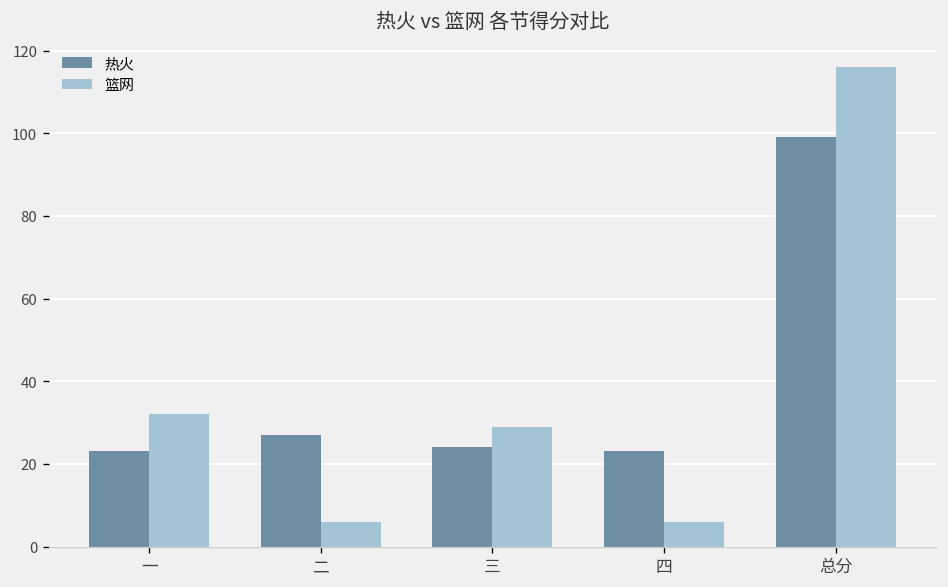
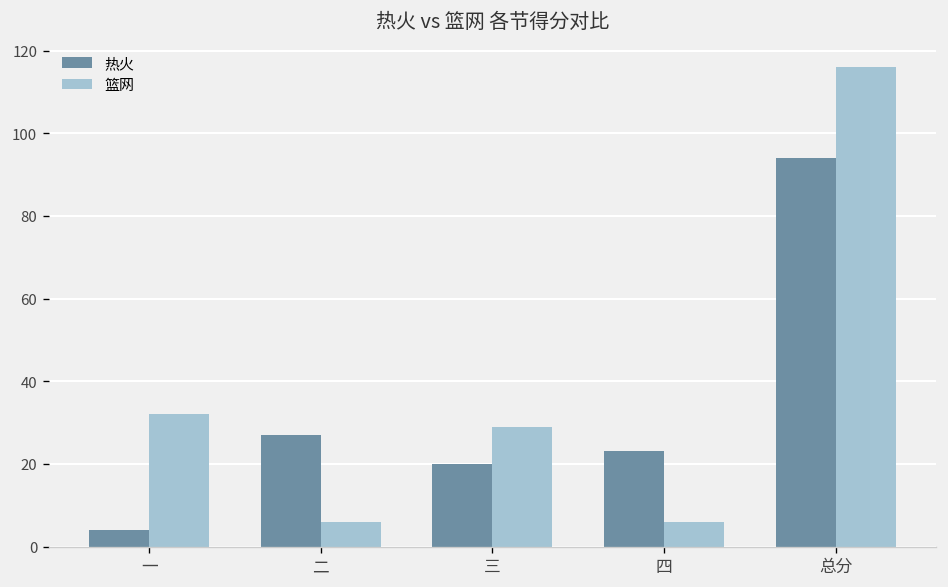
  {
    "热火": {
-     "一": 23,
+     "一": 4,
      "二": 27,
-     "三": 24,
+     "三": 20,
      "四": 23,
-     "总分": 99
+     "总分": 94
    },
    "篮网": {
      "一": 32,
      "二": 6,
      "三": 29,
      "四": 6,
      "总分": 116
    }
  }
